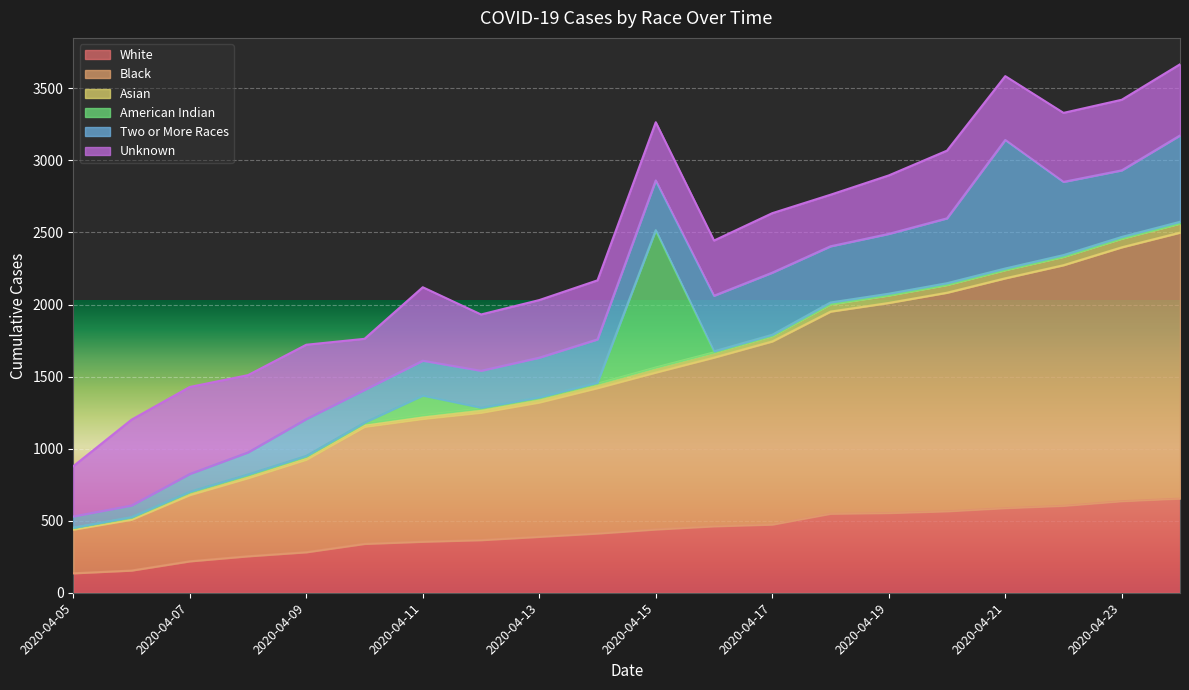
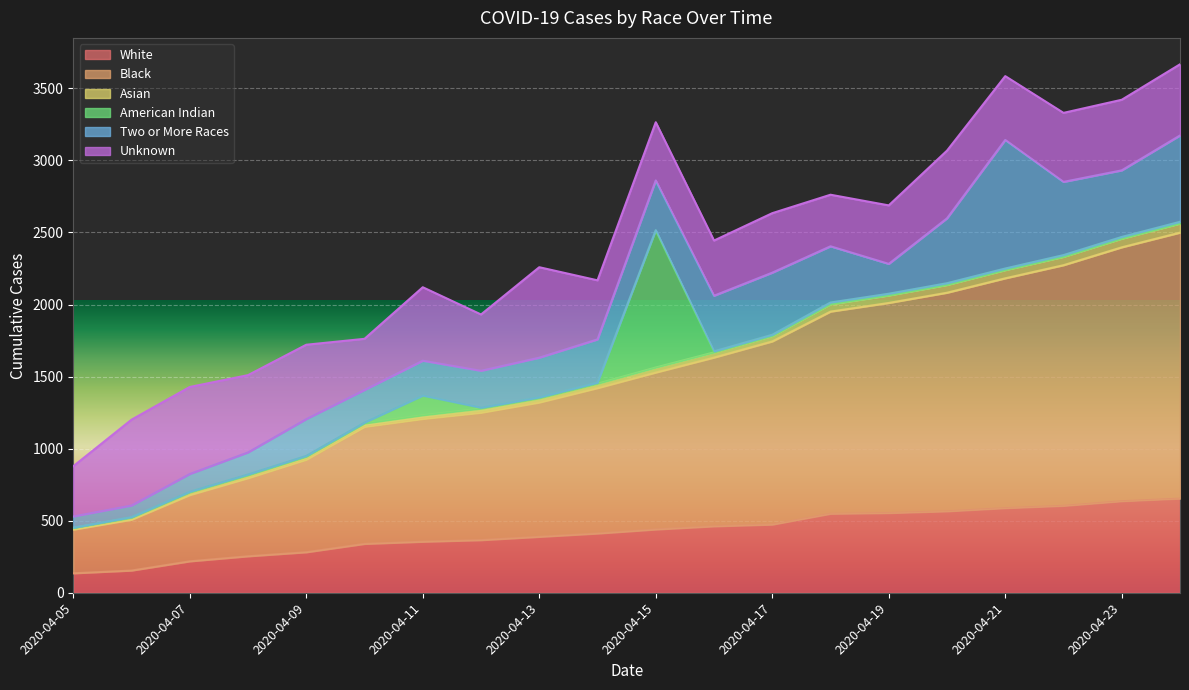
  {
    "American Indian": {
      "2020-04-11": 140,
      "2020-04-15": 950
    },
    "Two or More Races": {
      "2020-04-05": 80,
      "2020-04-07": 120,
      "2020-04-09": 260,
      "2020-04-11": 240,
      "2020-04-13": 280,
      "2020-04-15": 350,
      "2020-04-17": 430,
-     "2020-04-19": 420,
+     "2020-04-19": 210,
      "2020-04-21": 890,
      "2020-04-23": 460
    },
    "Unknown": {
      "2020-04-05": 350,
      "2020-04-07": 600,
      "2020-04-09": 520,
      "2020-04-11": 510,
-     "2020-04-13": 400,
+     "2020-04-13": 630,
      "2020-04-15": 400,
      "2020-04-17": 410,
      "2020-04-19": 410,
      "2020-04-21": 440,
      "2020-04-23": 490
    }
  }
